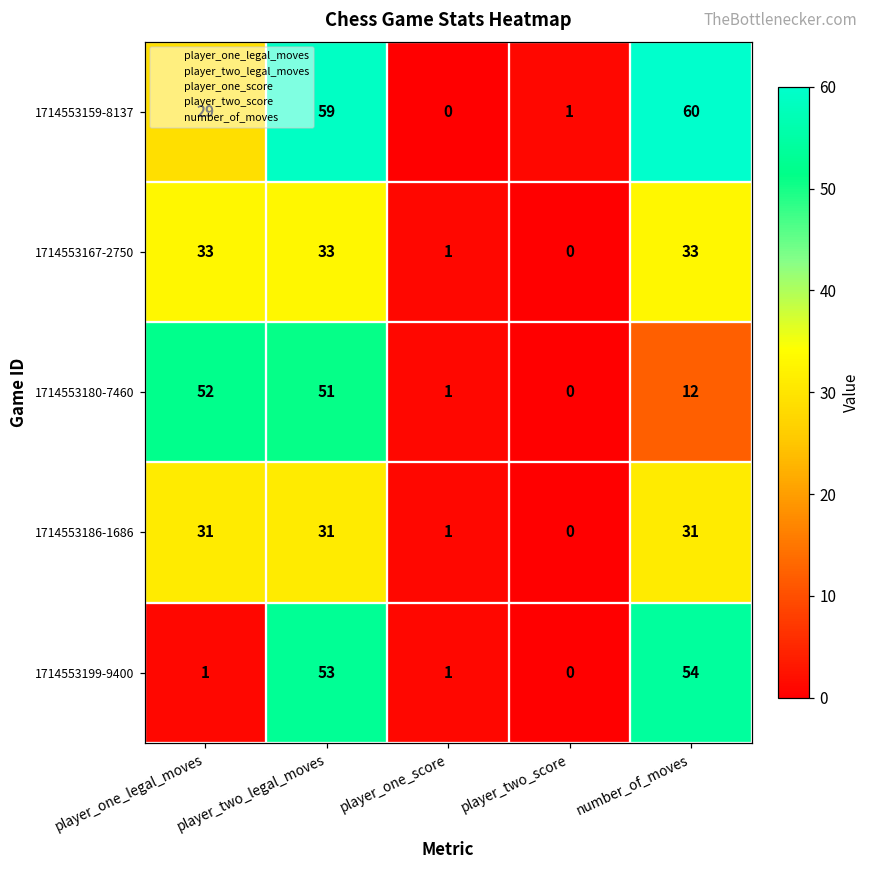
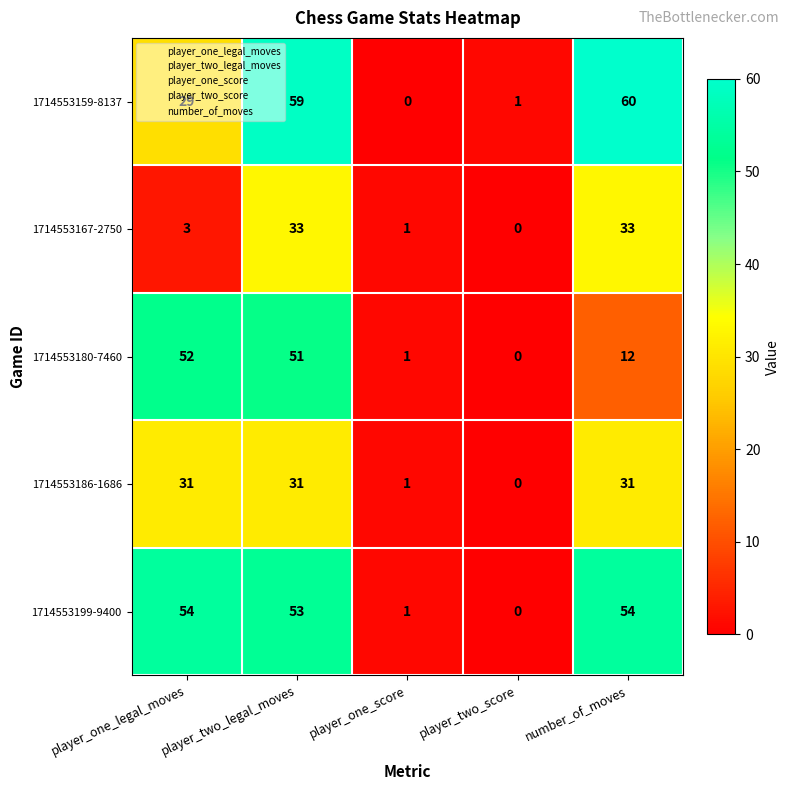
  {
    "1714553159-8137": {
      "player_two_legal_moves": 59,
      "player_one_score": 0,
      "player_two_score": 1,
      "number_of_moves": 60
    },
    "1714553167-2750": {
-     "player_one_legal_moves": 33,
+     "player_one_legal_moves": 3,
      "player_two_legal_moves": 33,
      "player_one_score": 1,
      "player_two_score": 0,
      "number_of_moves": 33
    },
    "1714553180-7460": {
      "player_one_legal_moves": 52,
      "player_two_legal_moves": 51,
      "player_one_score": 1,
      "player_two_score": 0,
      "number_of_moves": 12
    },
    "1714553186-1686": {
      "player_one_legal_moves": 31,
      "player_two_legal_moves": 31,
      "player_one_score": 1,
      "player_two_score": 0,
      "number_of_moves": 31
    },
    "1714553199-9400": {
-     "player_one_legal_moves": 1,
+     "player_one_legal_moves": 54,
      "player_two_legal_moves": 53,
      "player_one_score": 1,
      "player_two_score": 0,
      "number_of_moves": 54
    }
  }
